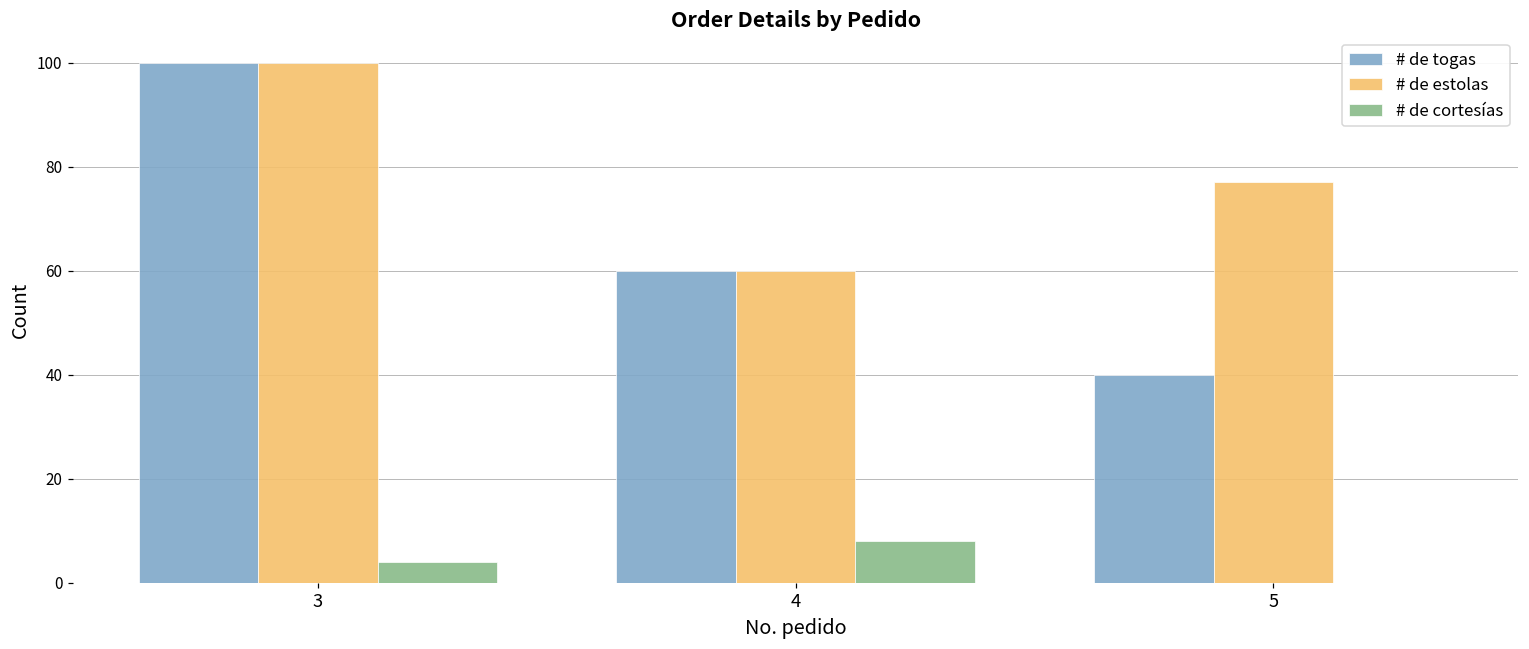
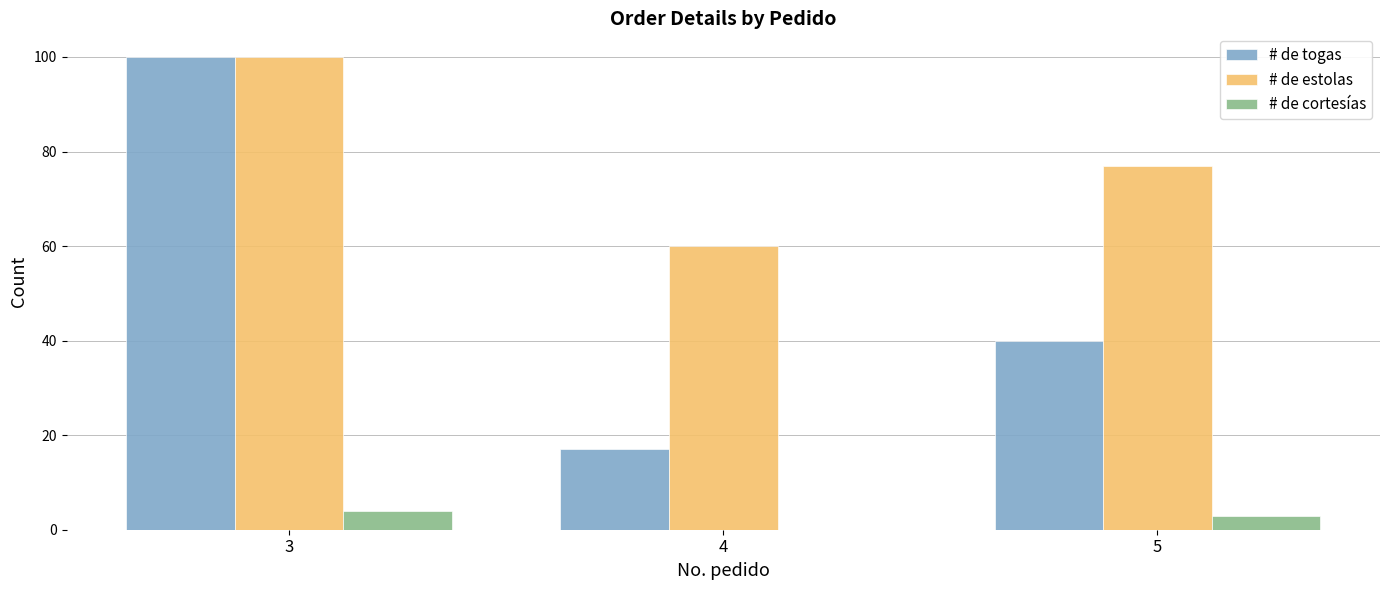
  {
    "# de togas": {
      "3": 100,
-     "4": 60,
+     "4": 17,
      "5": 40
    },
    "# de estolas": {
      "3": 100,
      "4": 60,
      "5": 77
    },
    "# de cortesías": {
      "3": 4,
-     "4": 8,
-     "5": 0
+     "4": 0,
+     "5": 3
    }
  }
